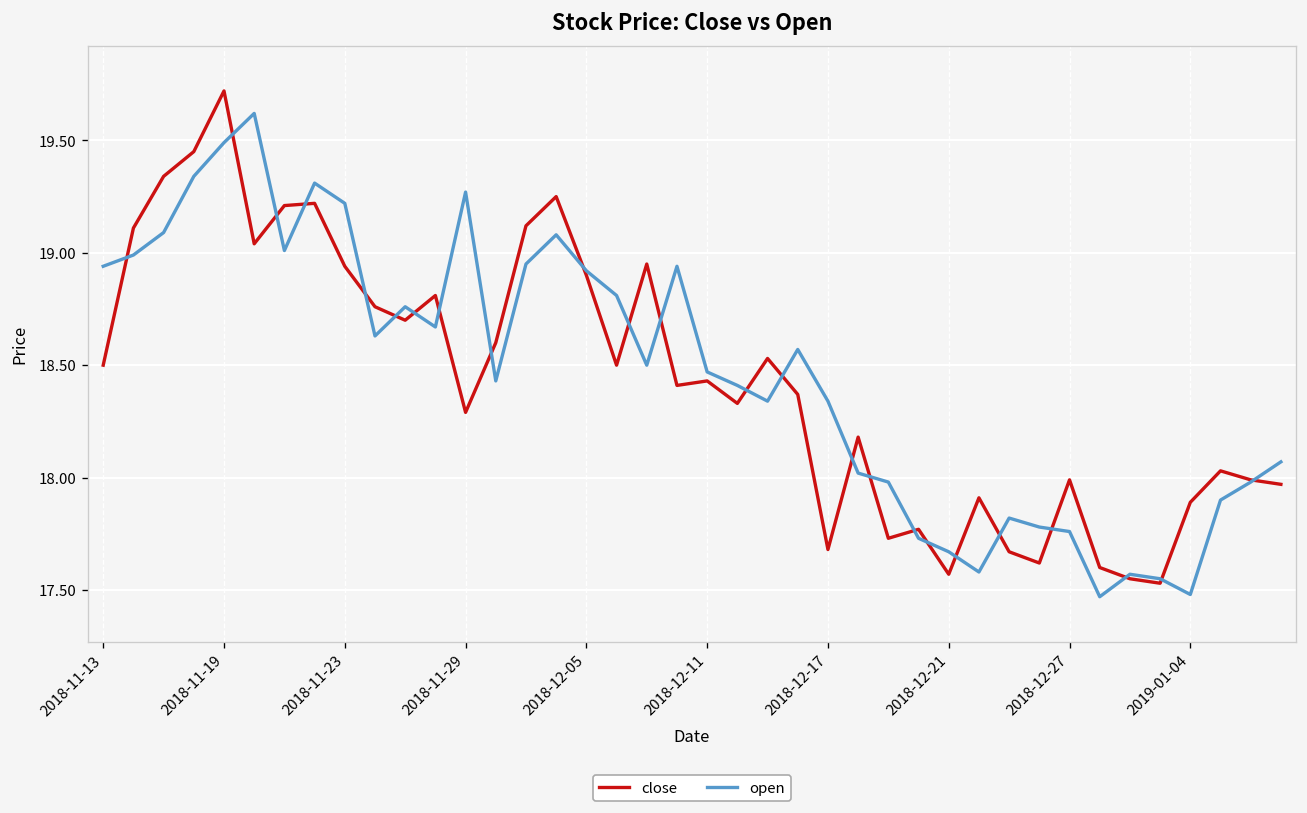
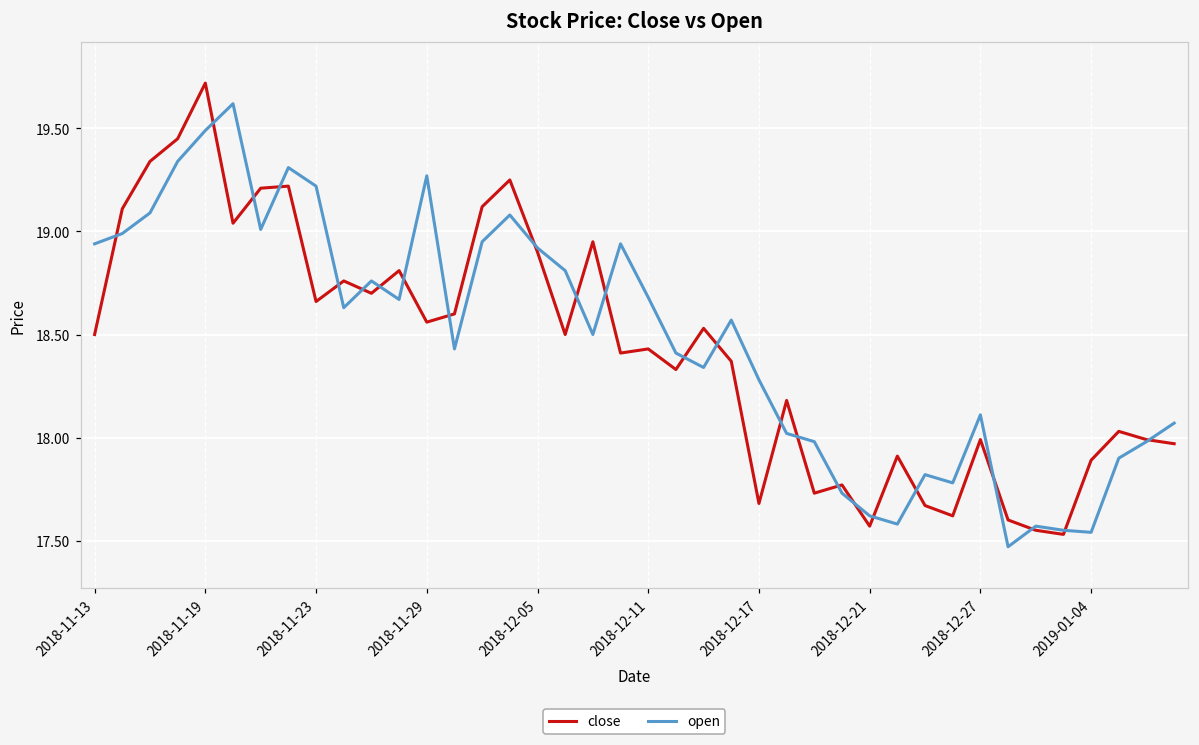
  {
    "close": {
      "2018-11-13": 18.50,
      "2018-11-19": 19.72,
-     "2018-11-23": 18.94,
-     "2018-11-29": 18.29,
+     "2018-11-23": 18.66,
+     "2018-11-29": 18.56,
      "2018-12-05": 18.90,
      "2018-12-11": 18.43,
      "2018-12-17": 17.68,
      "2018-12-21": 17.57,
      "2018-12-27": 17.99,
      "2019-01-04": 17.89
    },
    "open": {
      "2018-11-13": 18.94,
      "2018-11-19": 19.49,
      "2018-11-23": 19.22,
      "2018-11-29": 19.27,
      "2018-12-05": 18.92,
-     "2018-12-11": 18.47,
-     "2018-12-17": 18.34,
-     "2018-12-21": 17.67,
-     "2018-12-27": 17.76,
-     "2019-01-04": 17.48
+     "2018-12-11": 18.68,
+     "2018-12-17": 18.28,
+     "2018-12-21": 17.62,
+     "2018-12-27": 18.11,
+     "2019-01-04": 17.54
    }
  }
